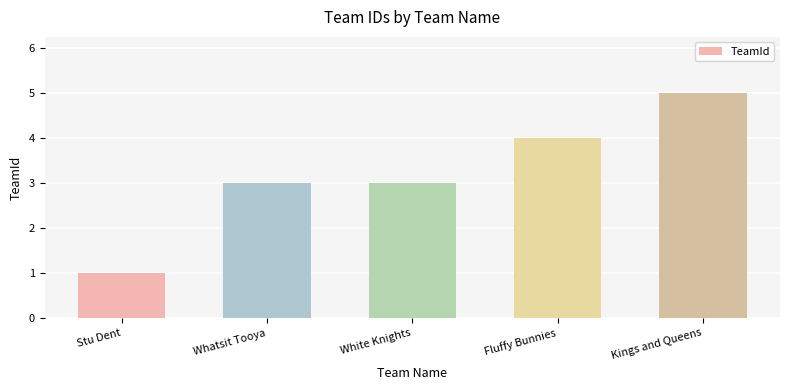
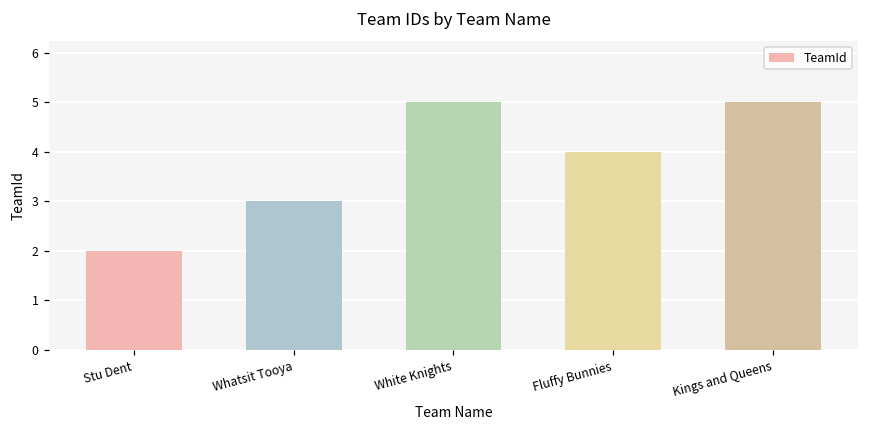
  {
-   "Stu Dent": 1,
+   "Stu Dent": 2,
    "Whatsit Tooya": 3,
-   "White Knights": 3,
+   "White Knights": 5,
    "Fluffy Bunnies": 4,
    "Kings and Queens": 5
  }
